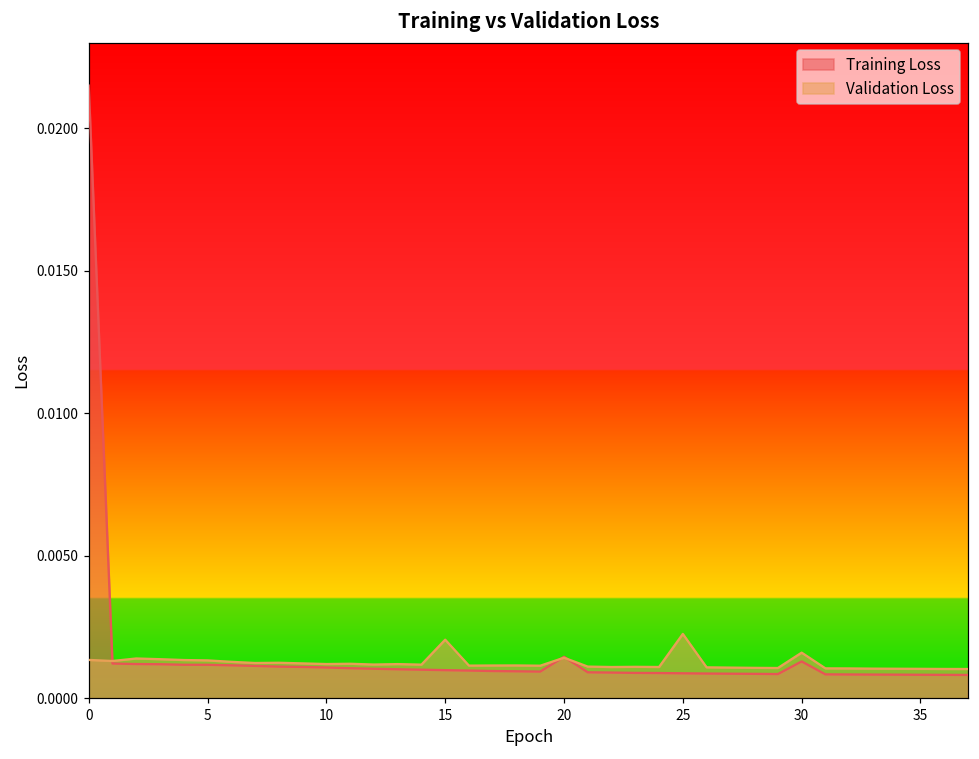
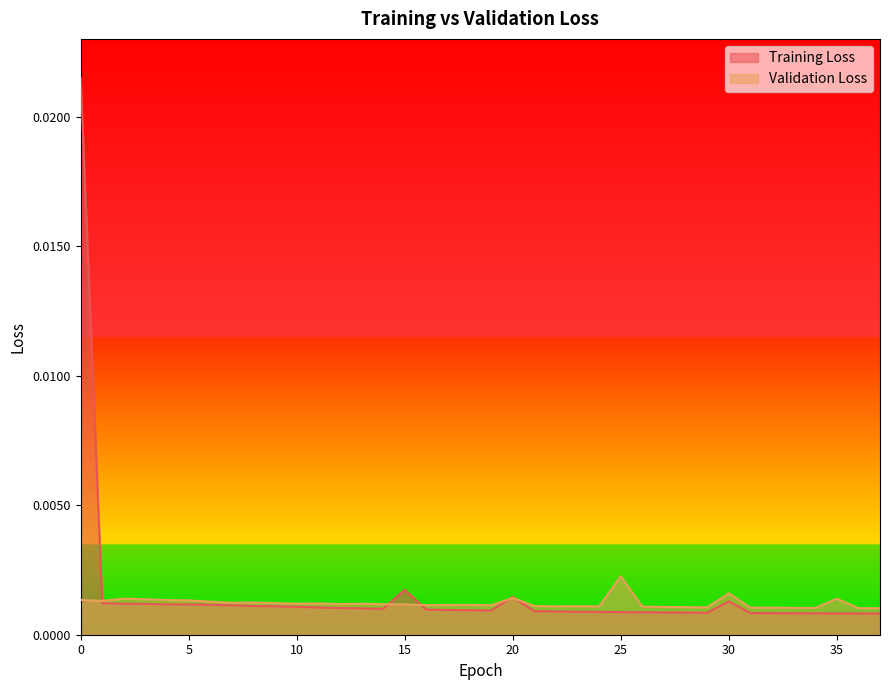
  {
    "Training Loss": {
      "0": 0.0215,
      "5": 0.0012,
      "10": 0.0011,
-     "15": 0.0010,
+     "15": 0.0017,
      "25": 0.0009,
      "30": 0.0013,
      "35": 0.0008
    },
    "Validation Loss": {
      "0": 0.0013,
      "5": 0.0013,
      "10": 0.0012,
-     "15": 0.0021,
+     "15": 0.0012,
      "25": 0.0023,
      "30": 0.0016,
-     "35": 0.0010
+     "35": 0.0014
    }
  }
